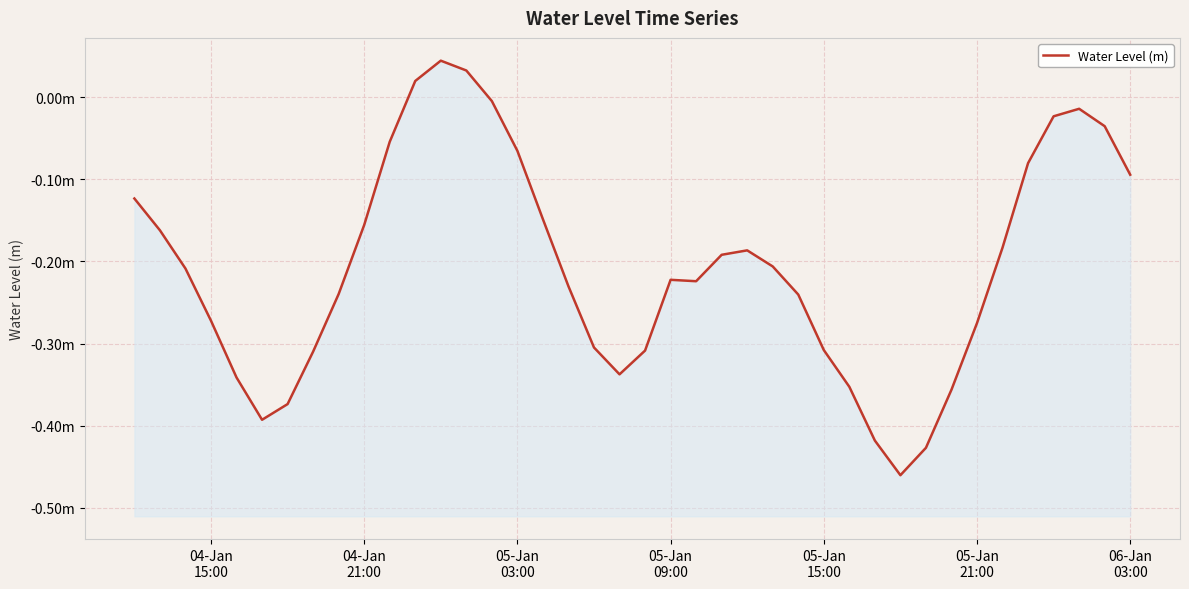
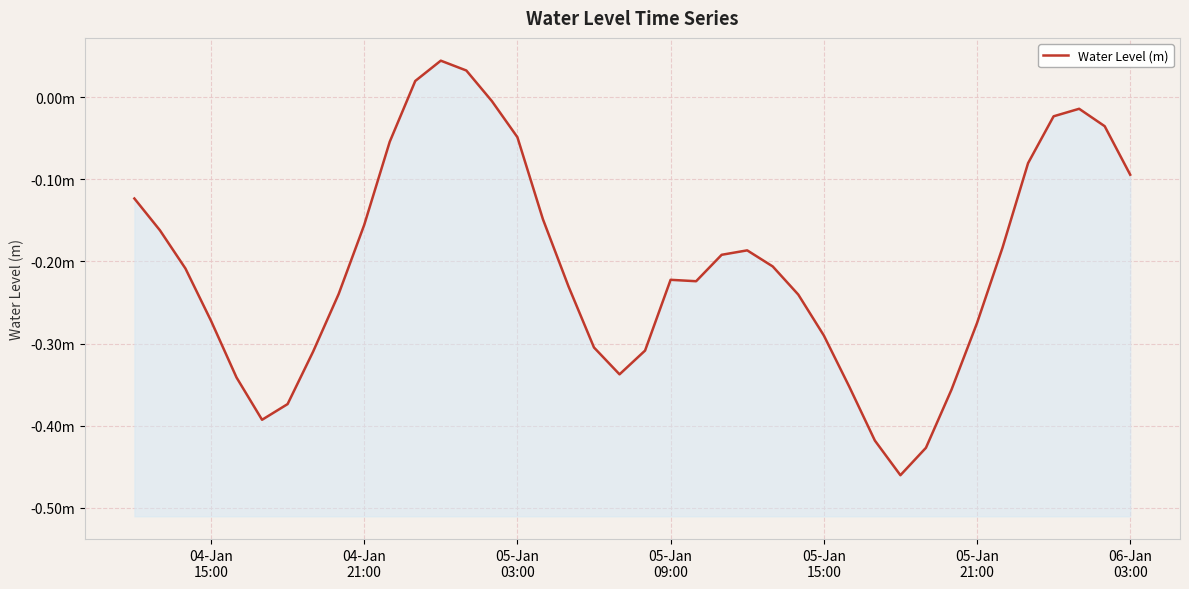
  {
    "04-Jan 15:00": "-0.27m",
    "04-Jan 21:00": "-0.16m",
-   "05-Jan 03:00": "-0.07m",
+   "05-Jan 03:00": "-0.05m",
    "05-Jan 09:00": "-0.22m",
-   "05-Jan 15:00": "-0.31m",
+   "05-Jan 15:00": "-0.29m",
    "05-Jan 21:00": "-0.28m",
    "06-Jan 03:00": "-0.09m"
  }
